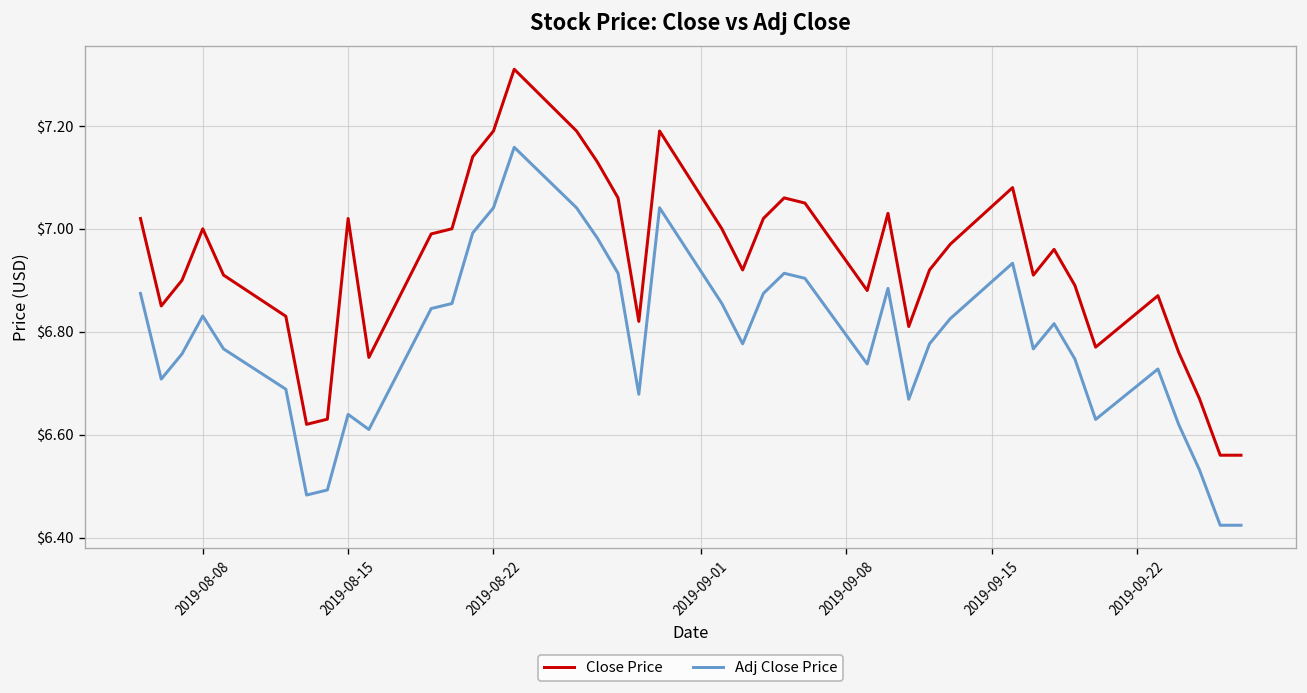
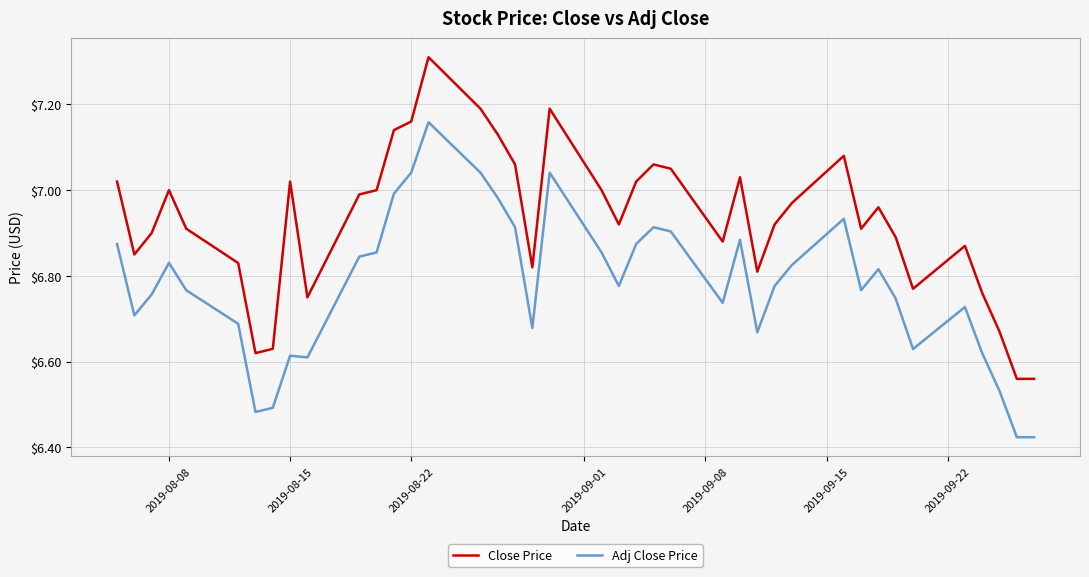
  {
    "Close Price": {
      "2019-08-08": "$7.00",
      "2019-08-15": "$7.02",
-     "2019-08-22": "$7.19"
+     "2019-08-22": "$7.16"
    },
    "Adj Close Price": {
      "2019-08-08": "$6.83",
-     "2019-08-15": "$6.64",
+     "2019-08-15": "$6.61",
      "2019-08-22": "$7.04"
    }
  }
